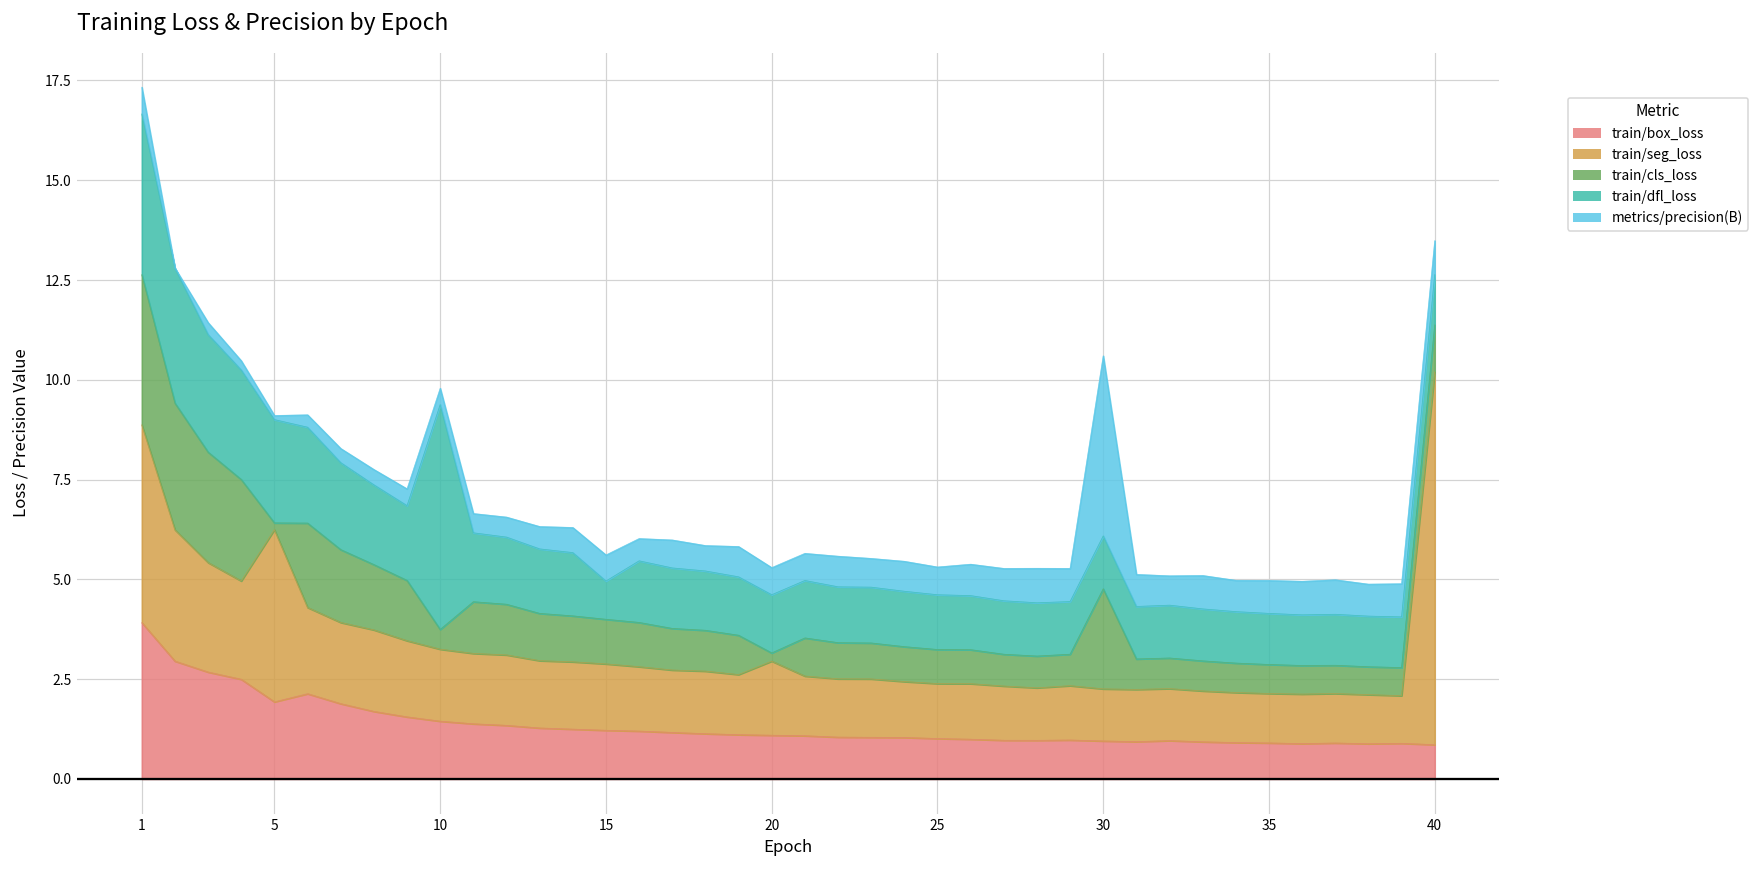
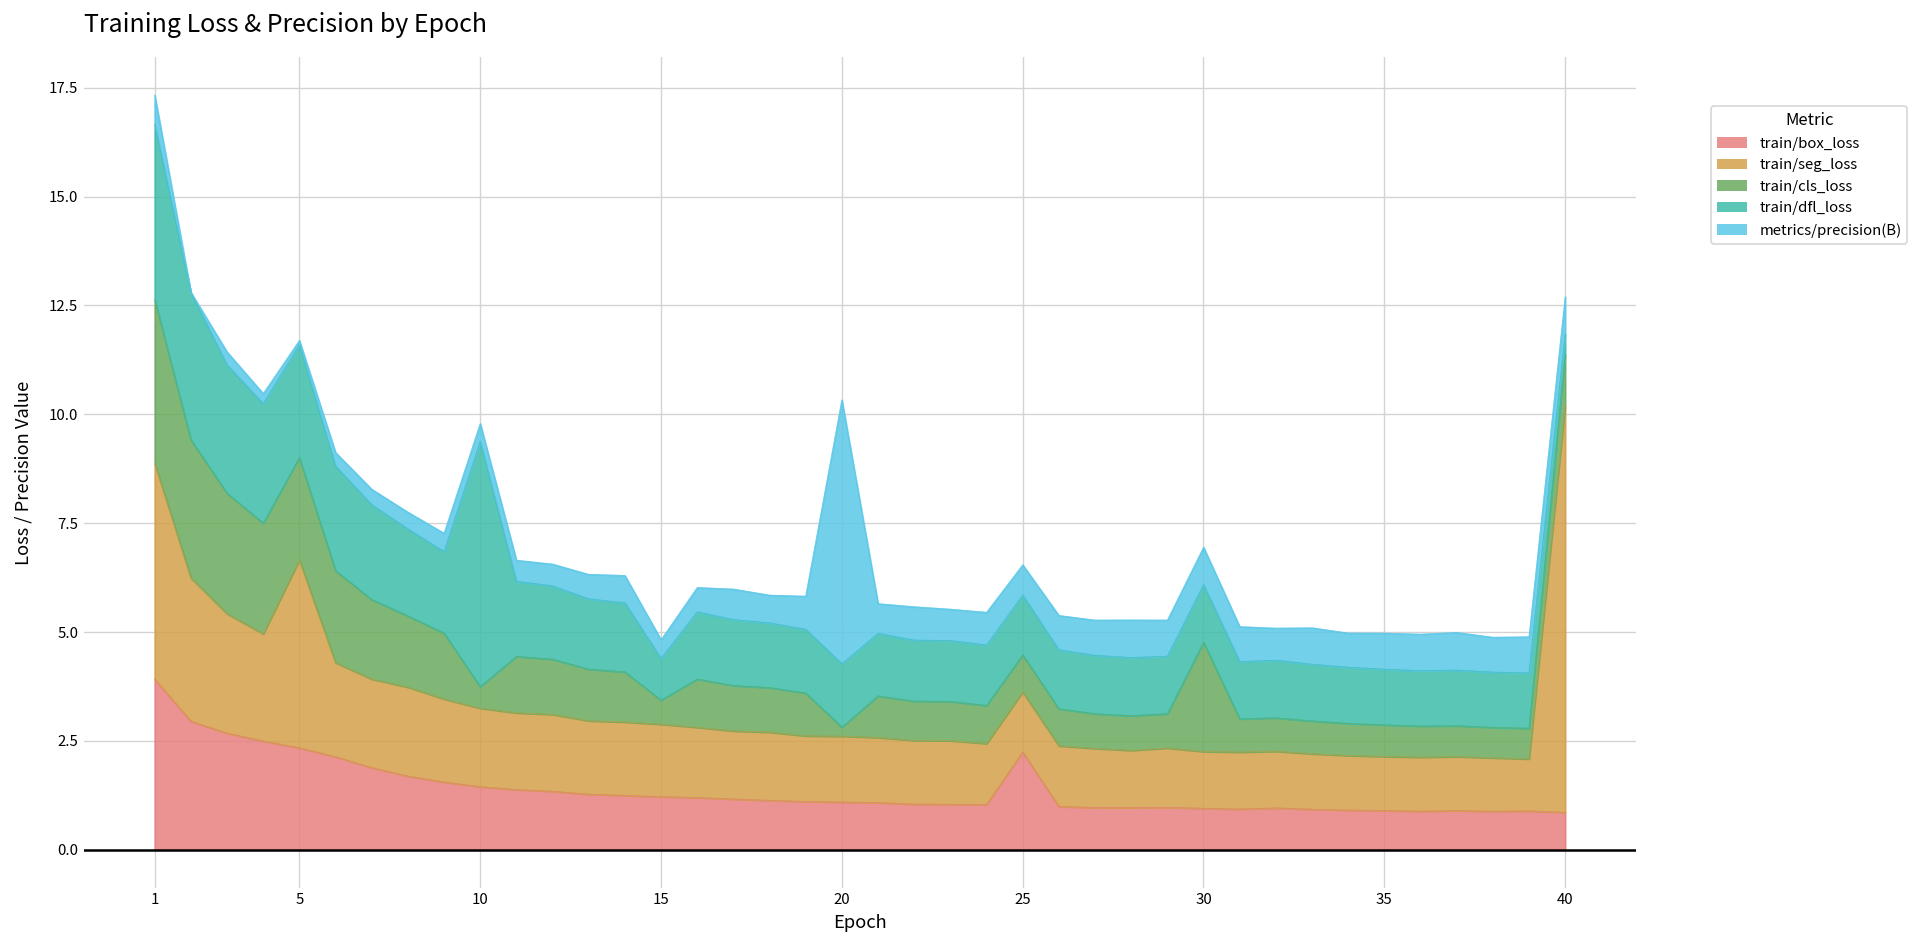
  {
    "train/box_loss": {
      "1": 3.9,
-     "5": 1.9,
+     "5": 2.3,
      "10": 1.4,
      "15": 1.2,
      "20": 1.1,
-     "25": 1.0,
+     "25": 2.2,
      "30": 1.0,
      "35": 0.9,
      "40": 0.9
    },
    "train/seg_loss": {
      "1": 5.0,
      "5": 4.3,
      "10": 1.8,
      "15": 1.7,
-     "20": 1.9,
+     "20": 1.5,
      "25": 1.4,
      "30": 1.3,
      "35": 1.2,
      "40": 9.3
    },
    "train/cls_loss": {
      "1": 3.8,
-     "5": 0.2,
+     "5": 2.4,
      "10": 0.5,
-     "15": 1.1,
+     "15": 0.6,
      "20": 0.2,
      "25": 0.9,
      "30": 2.5,
      "35": 0.7,
      "40": 1.2
    },
    "train/dfl_loss": {
      "1": 4.0,
      "5": 2.6,
      "10": 5.6,
      "15": 1.0,
      "20": 1.5,
      "25": 1.4,
      "30": 1.3,
      "35": 1.3,
-     "40": 1.3
+     "40": 0.5
    },
    "metrics/precision(B)": {
      "1": 0.7,
      "5": 0.1,
      "10": 0.4,
-     "15": 0.7,
-     "20": 0.7,
+     "15": 0.4,
+     "20": 6.1,
      "25": 0.7,
-     "30": 4.5,
+     "30": 0.9,
      "35": 0.8,
      "40": 0.9
    }
  }
